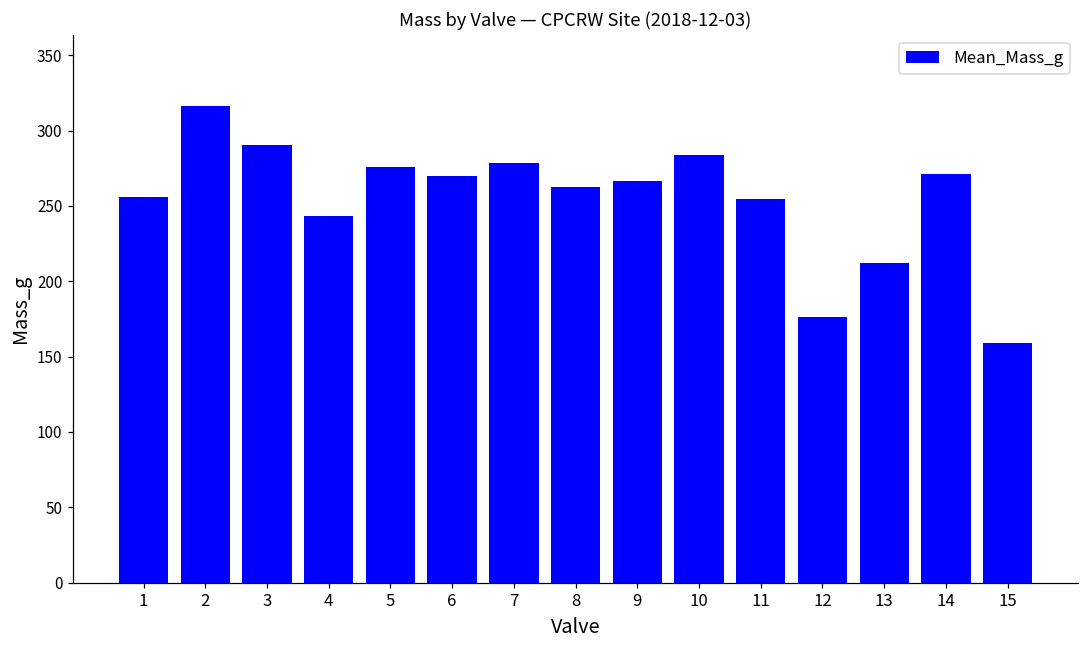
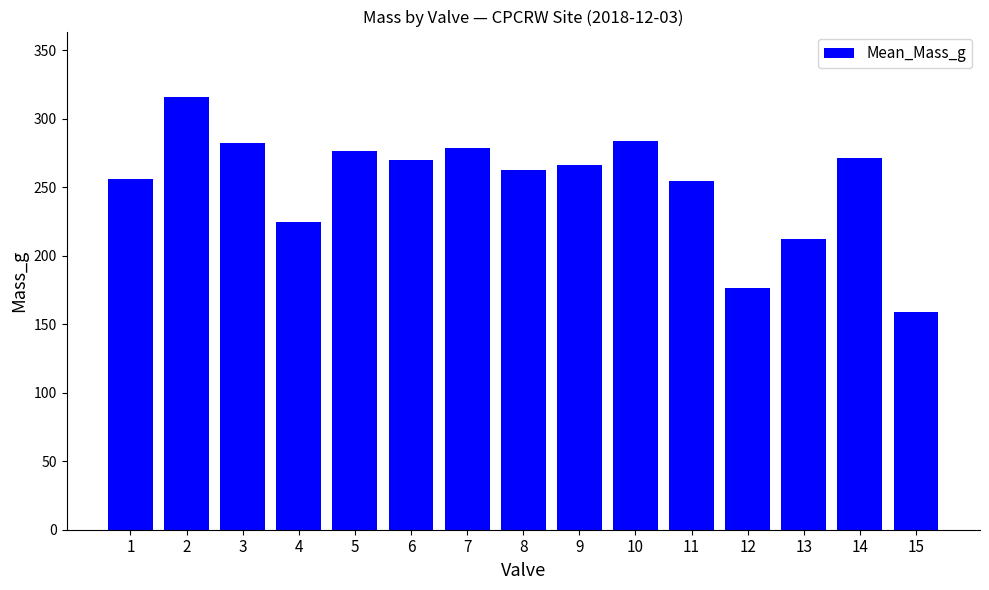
  {
    "1": 256,
    "2": 316,
-   "3": 291,
-   "4": 243,
+   "3": 282,
+   "4": 225,
    "5": 276,
    "6": 270,
    "7": 278,
    "8": 262,
    "9": 266,
    "10": 284,
    "11": 255,
    "12": 176,
    "13": 212,
    "14": 271,
    "15": 159
  }
